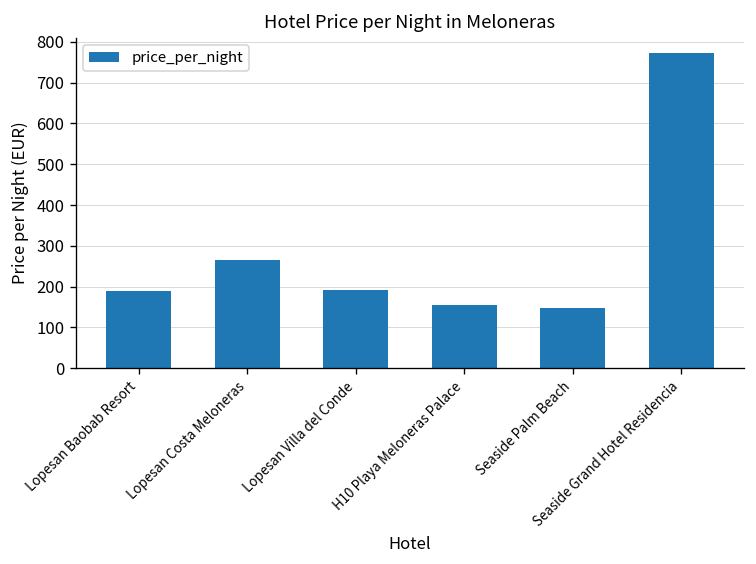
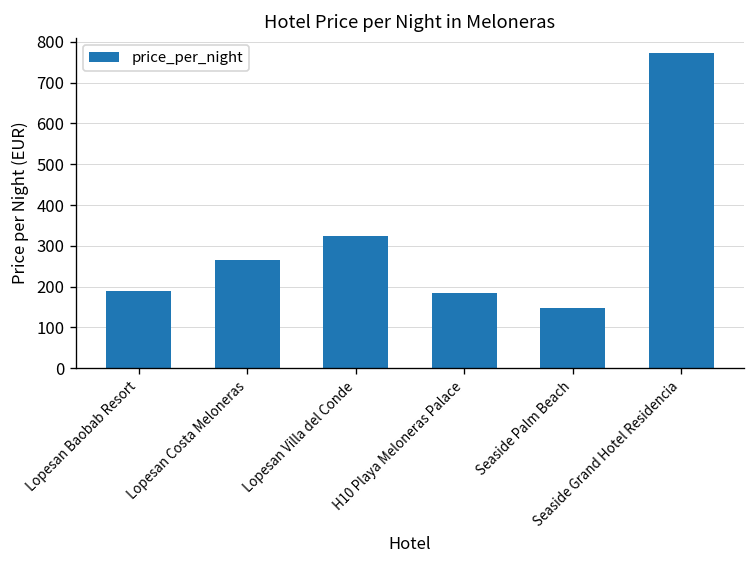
  {
    "Lopesan Baobab Resort": 190,
    "Lopesan Costa Meloneras": 270,
-   "Lopesan Villa del Conde": 190,
-   "H10 Playa Meloneras Palace": 160,
+   "Lopesan Villa del Conde": 320,
+   "H10 Playa Meloneras Palace": 190,
    "Seaside Palm Beach": 150,
    "Seaside Grand Hotel Residencia": 770
  }
